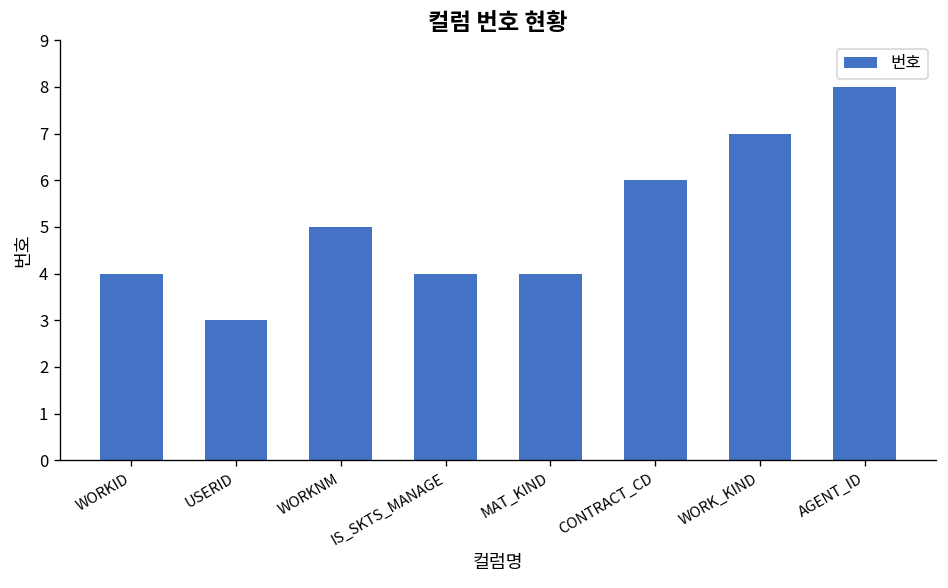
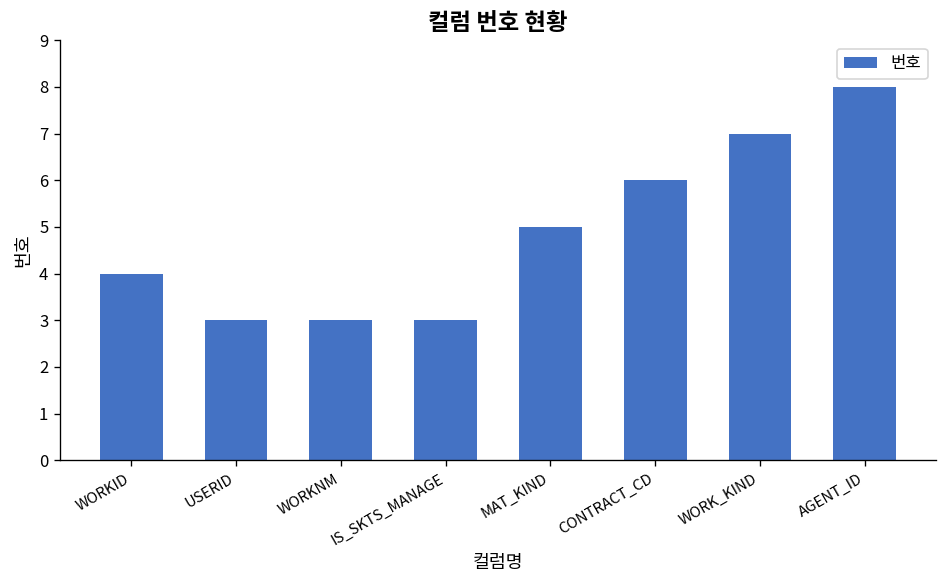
  {
    "WORKID": 4,
    "USERID": 3,
-   "WORKNM": 5,
-   "IS_SKTS_MANAGE": 4,
-   "MAT_KIND": 4,
+   "WORKNM": 3,
+   "IS_SKTS_MANAGE": 3,
+   "MAT_KIND": 5,
    "CONTRACT_CD": 6,
    "WORK_KIND": 7,
    "AGENT_ID": 8
  }
